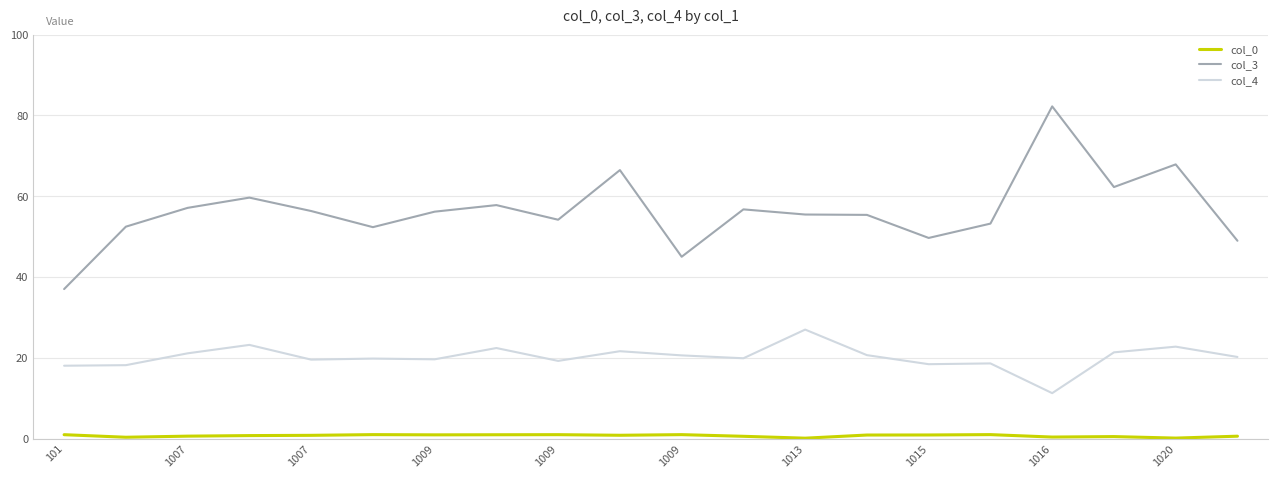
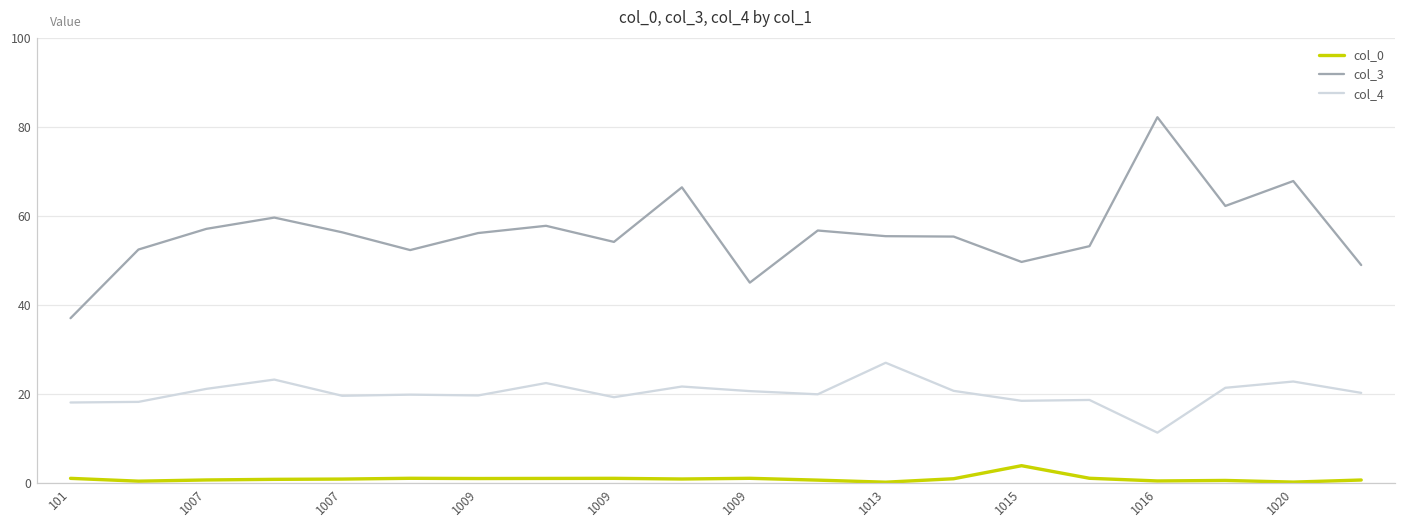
  {
    "col_0": {
-     "1015": 1
+     "1015": 4
    },
    "col_3": {
      "1015": 50
    },
    "col_4": {
      "1015": 18
    }
  }
